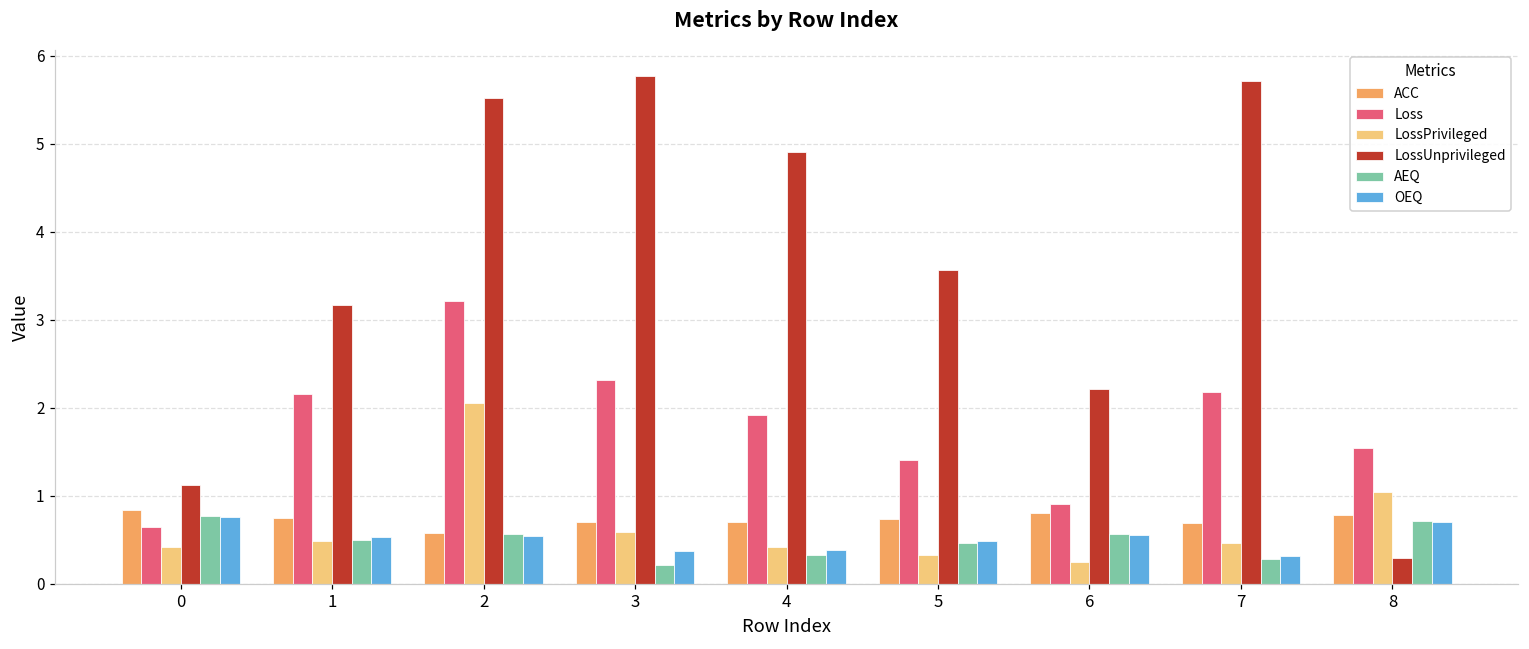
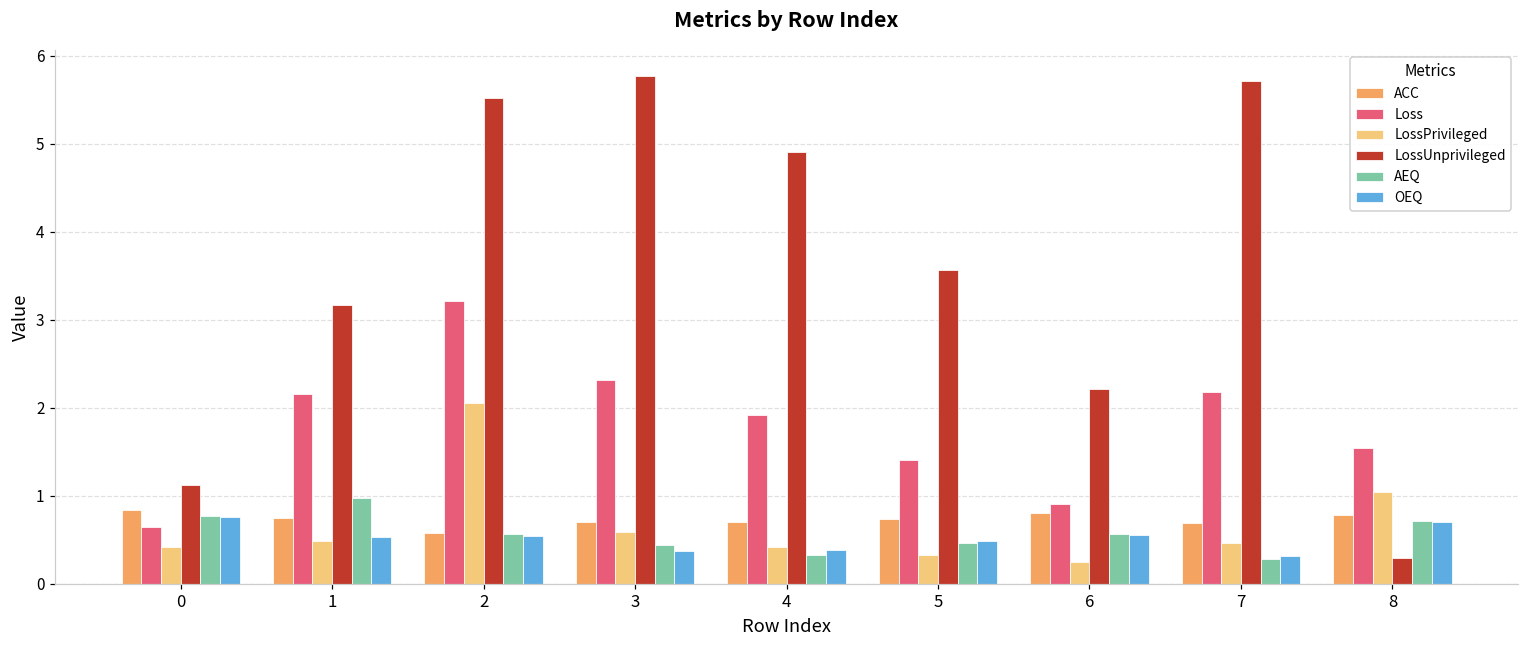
  {
    "Loss": {
      "0": 0.7,
      "1": 2.2,
      "2": 3.2,
      "3": 2.3,
      "4": 1.9,
      "5": 1.4,
      "6": 0.9,
      "7": 2.2,
      "8": 1.5
    },
    "LossUnprivileged": {
      "0": 1.1,
      "1": 3.2,
      "2": 5.5,
      "3": 5.8,
      "4": 4.9,
      "5": 3.6,
      "6": 2.2,
      "7": 5.7,
      "8": 0.3
    },
    "AEQ": {
      "0": 0.8,
-     "1": 0.5,
+     "1": 1.0,
      "2": 0.6,
-     "3": 0.2,
+     "3": 0.4,
      "4": 0.3,
      "5": 0.5,
      "6": 0.6,
      "7": 0.3,
      "8": 0.7
    },
    "OEQ": {
      "0": 0.8,
      "1": 0.5,
      "2": 0.5,
      "3": 0.4,
      "4": 0.4,
      "5": 0.5,
      "6": 0.6,
      "7": 0.3,
      "8": 0.7
    }
  }
